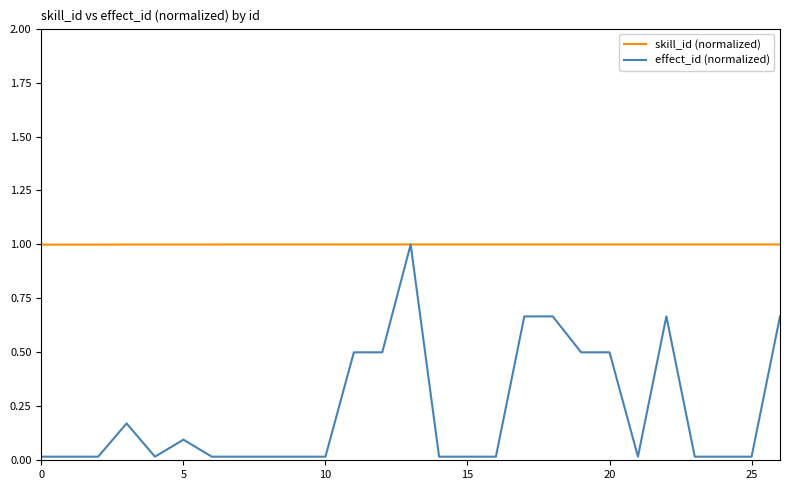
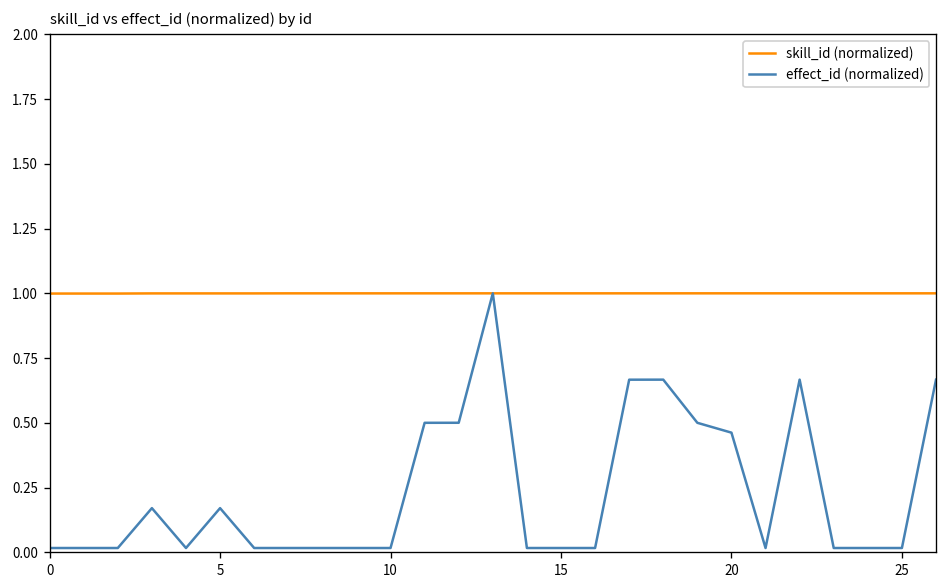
  {
    "skill_id (normalized)": {
      "0": 1.00,
      "5": 1.00,
      "10": 1.00,
      "15": 1.00,
      "20": 1.00,
      "25": 1.00
    },
    "effect_id (normalized)": {
      "0": 0.02,
-     "5": 0.10,
+     "5": 0.17,
      "10": 0.02,
      "15": 0.02,
-     "20": 0.50,
+     "20": 0.46,
      "25": 0.02
    }
  }
